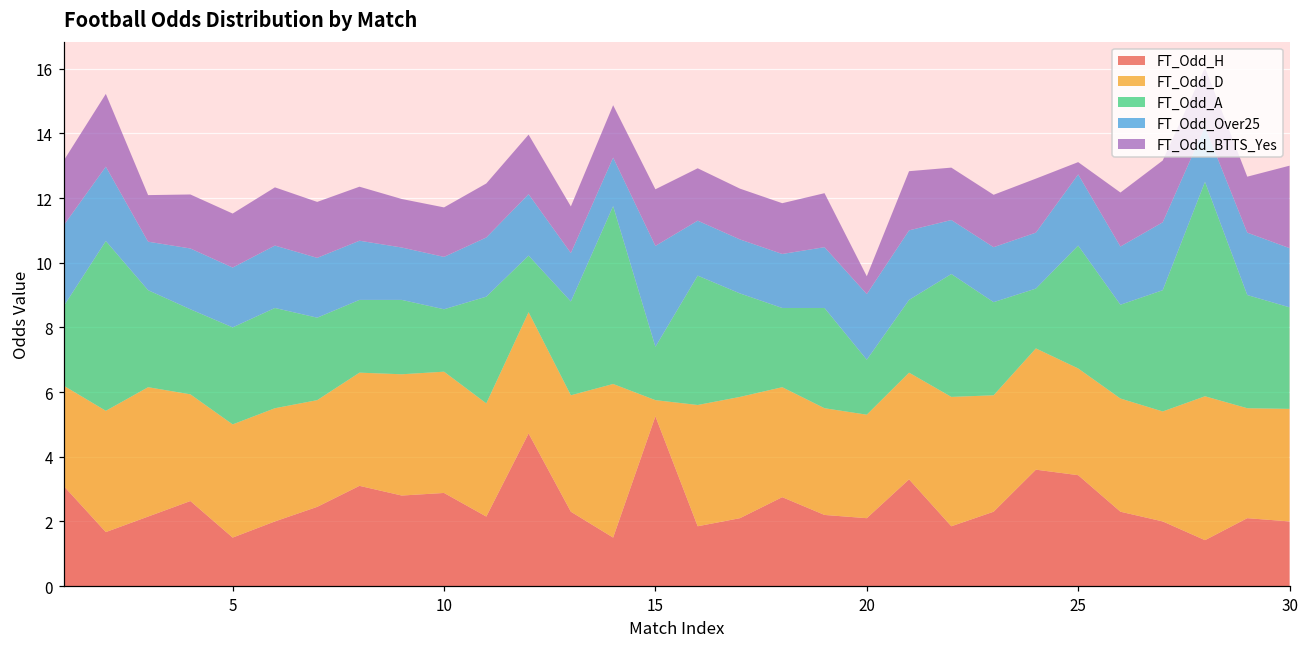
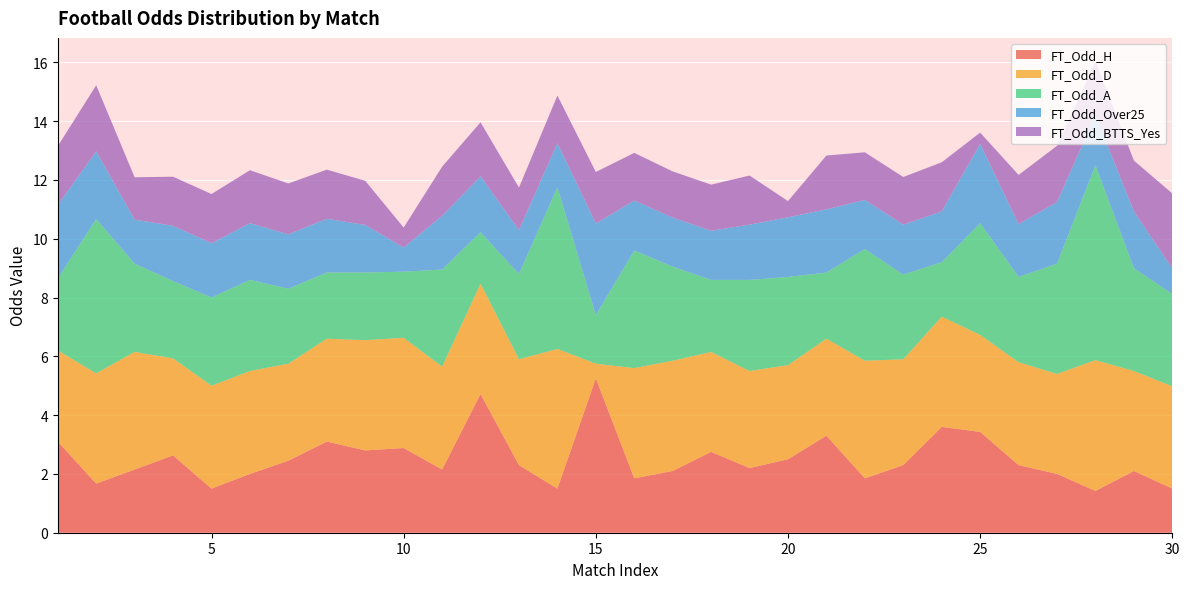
  {
    "FT_Odd_H": {
      "5": 1.5,
      "10": 2.9,
      "15": 5.3,
-     "20": 2.1,
+     "20": 2.5,
      "25": 3.4,
-     "30": 2.0
+     "30": 1.5
    },
    "FT_Odd_D": {
      "5": 3.5,
      "10": 3.8,
      "15": 0.5,
      "20": 3.2,
      "25": 3.3,
      "30": 3.5
    },
    "FT_Odd_A": {
      "5": 3.0,
-     "10": 1.9,
+     "10": 2.2,
      "15": 1.7,
-     "20": 1.7,
+     "20": 3.0,
      "25": 3.8,
      "30": 3.1
    },
    "FT_Odd_Over25": {
      "5": 1.8,
-     "10": 1.6,
+     "10": 0.8,
      "15": 3.1,
      "20": 2.0,
-     "25": 2.2,
-     "30": 1.8
+     "25": 2.7,
+     "30": 0.9
    },
    "FT_Odd_BTTS_Yes": {
      "5": 1.7,
-     "10": 1.5,
+     "10": 0.7,
      "15": 1.8,
      "20": 0.6,
      "25": 0.4,
      "30": 2.5
    }
  }
